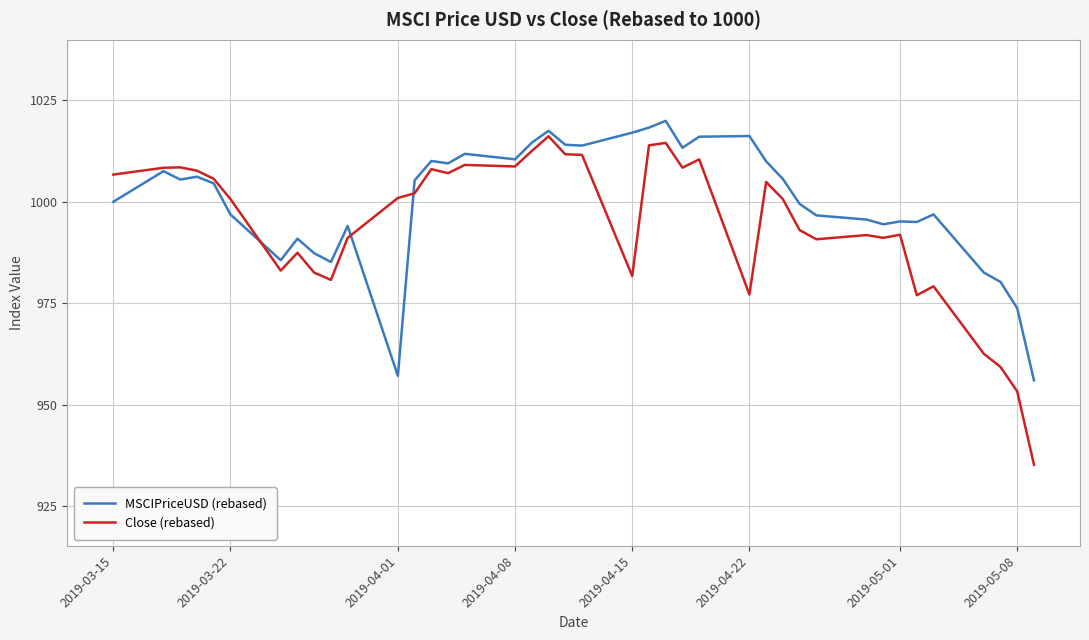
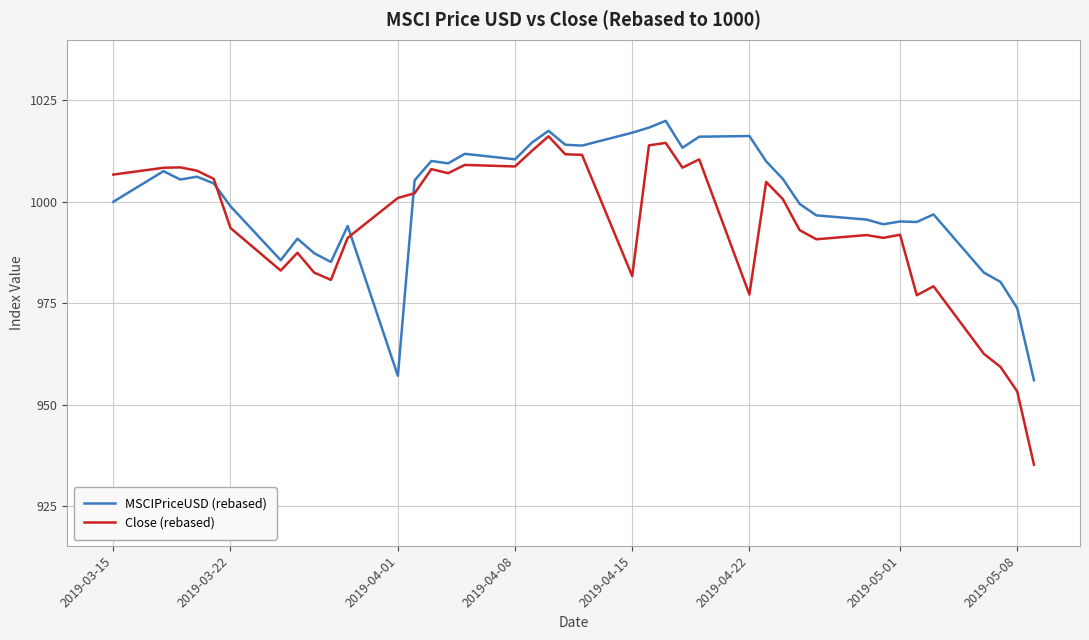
  {
    "MSCIPriceUSD (rebased)": {
      "2019-03-15": 1000,
-     "2019-03-22": 997,
+     "2019-03-22": 999,
      "2019-04-01": 957,
      "2019-04-08": 1010,
      "2019-04-15": 1017,
      "2019-04-22": 1016,
      "2019-05-01": 995,
      "2019-05-08": 974
    },
    "Close (rebased)": {
      "2019-03-15": 1007,
-     "2019-03-22": 1001,
+     "2019-03-22": 994,
      "2019-04-01": 1001,
      "2019-04-08": 1009,
      "2019-04-15": 982,
      "2019-04-22": 977,
      "2019-05-01": 992,
      "2019-05-08": 953
    }
  }
